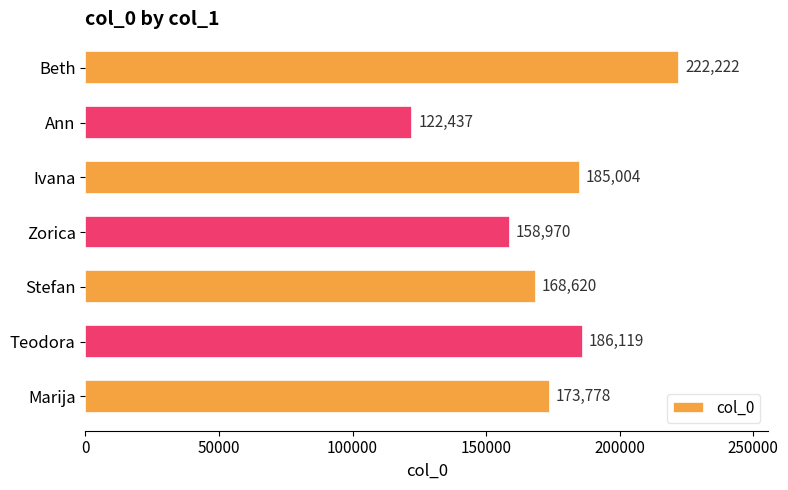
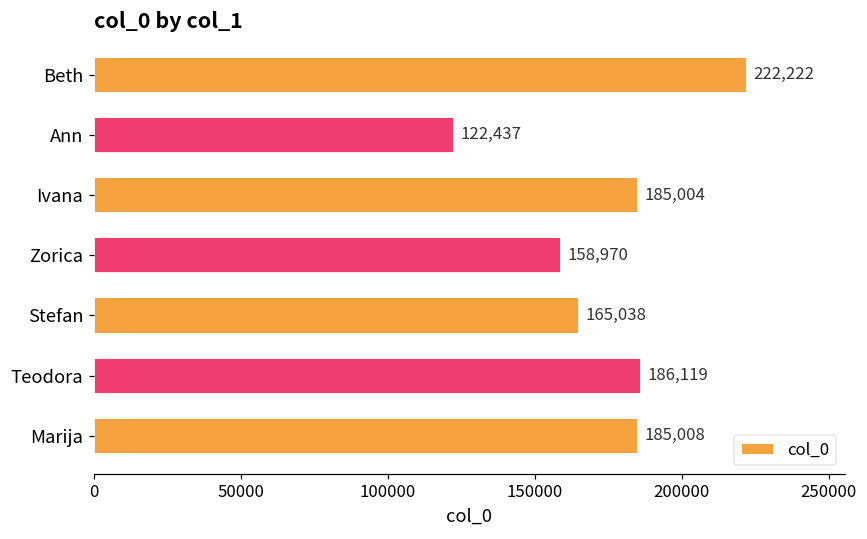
  {
    "Beth": "222,222",
    "Ann": "122,437",
    "Ivana": "185,004",
    "Zorica": "158,970",
-   "Stefan": "168,620",
+   "Stefan": "165,038",
    "Teodora": "186,119",
-   "Marija": "173,778"
+   "Marija": "185,008"
  }
